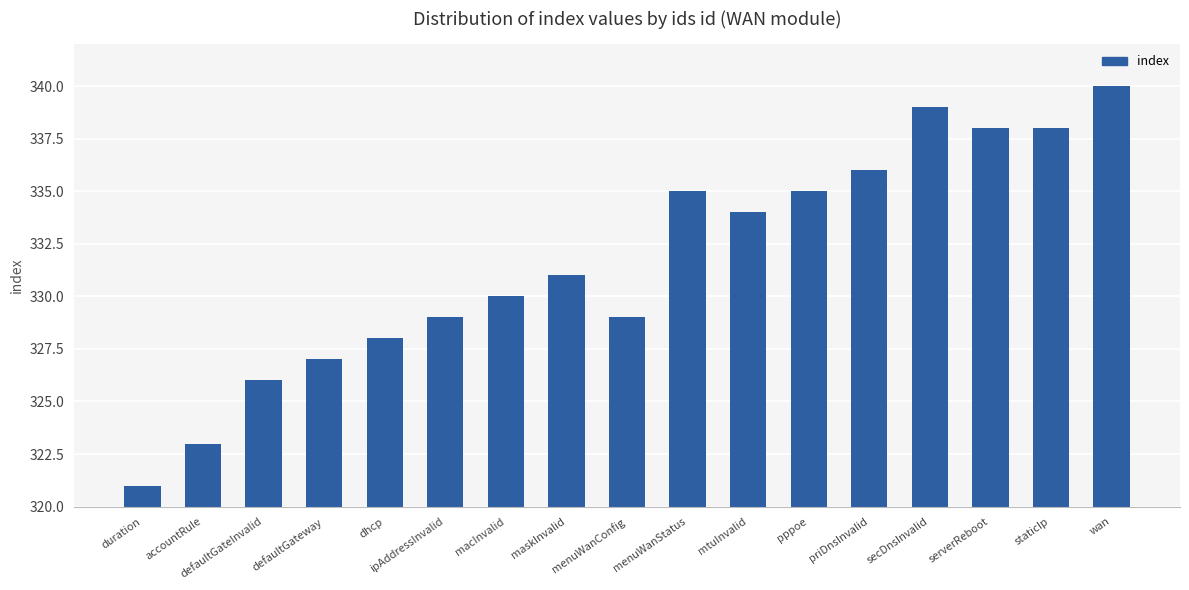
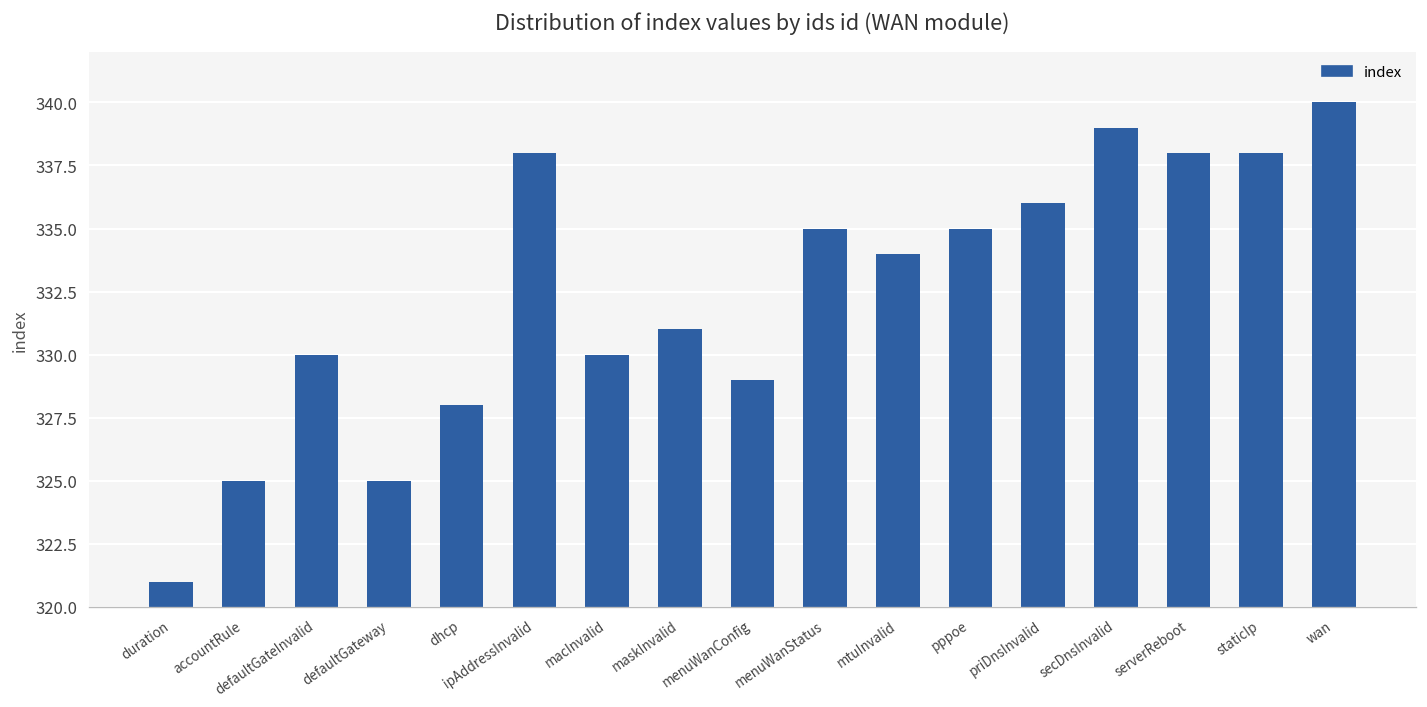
  {
    "duration": 321,
-   "accountRule": 323,
-   "defaultGateInvalid": 326,
-   "defaultGateway": 327,
+   "accountRule": 325,
+   "defaultGateInvalid": 330,
+   "defaultGateway": 325,
    "dhcp": 328,
-   "ipAddressInvalid": 329,
+   "ipAddressInvalid": 338,
    "macInvalid": 330,
    "maskInvalid": 331,
    "menuWanConfig": 329,
    "menuWanStatus": 335,
    "mtuInvalid": 334,
    "pppoe": 335,
    "priDnsInvalid": 336,
    "secDnsInvalid": 339,
    "serverReboot": 338,
    "staticIp": 338,
    "wan": 340
  }
